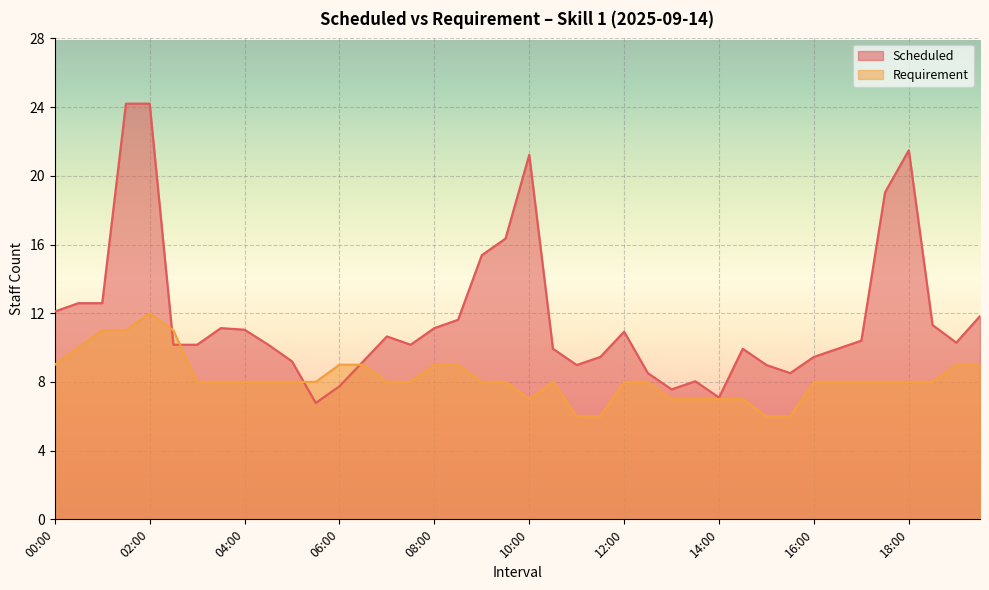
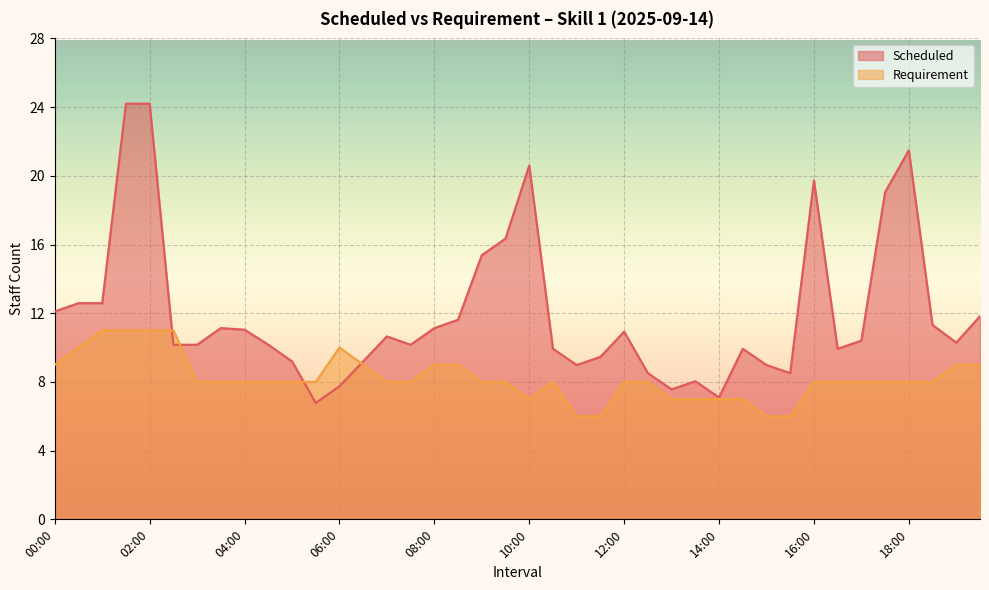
  {
    "Scheduled": {
      "00:00": 12.1,
      "02:00": 24.2,
      "04:00": 11.0,
      "06:00": 7.7,
      "08:00": 11.1,
-     "10:00": 21.2,
+     "10:00": 20.6,
      "12:00": 10.9,
-     "16:00": 9.5,
+     "16:00": 19.7,
      "18:00": 21.5
    },
    "Requirement": {
      "00:00": 9,
-     "02:00": 12,
+     "02:00": 11,
      "04:00": 8,
-     "06:00": 9,
+     "06:00": 10,
      "08:00": 9,
      "10:00": 7,
      "12:00": 8,
      "16:00": 8,
      "18:00": 8
    }
  }
